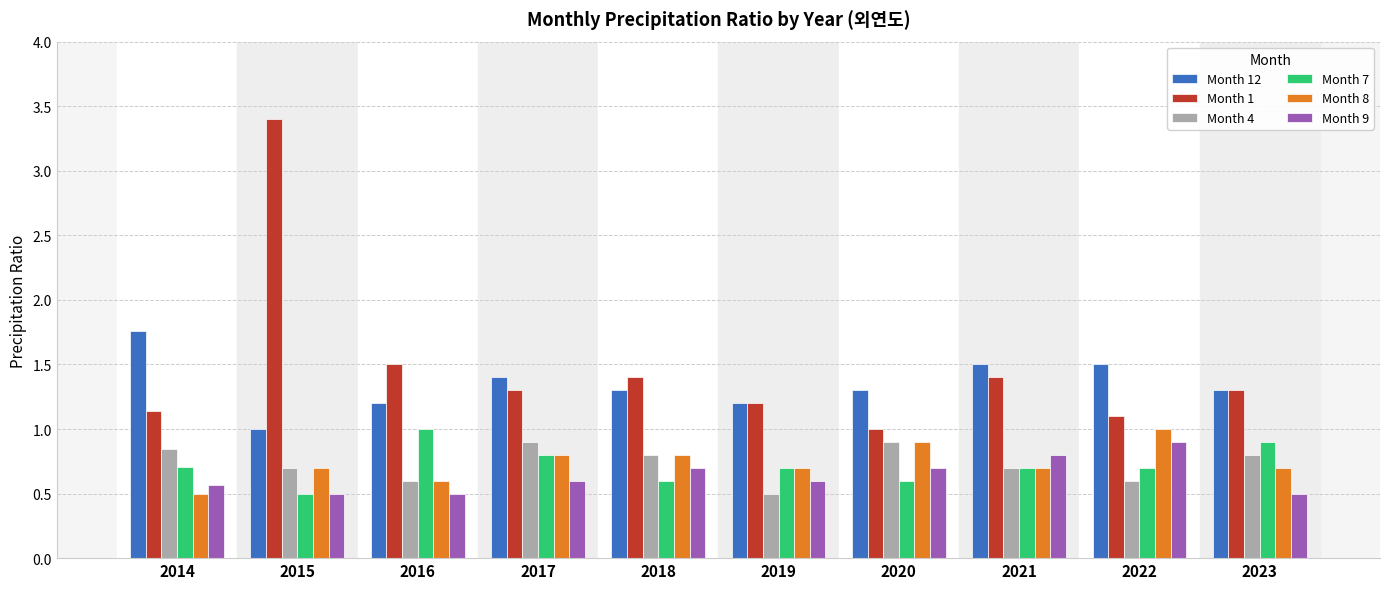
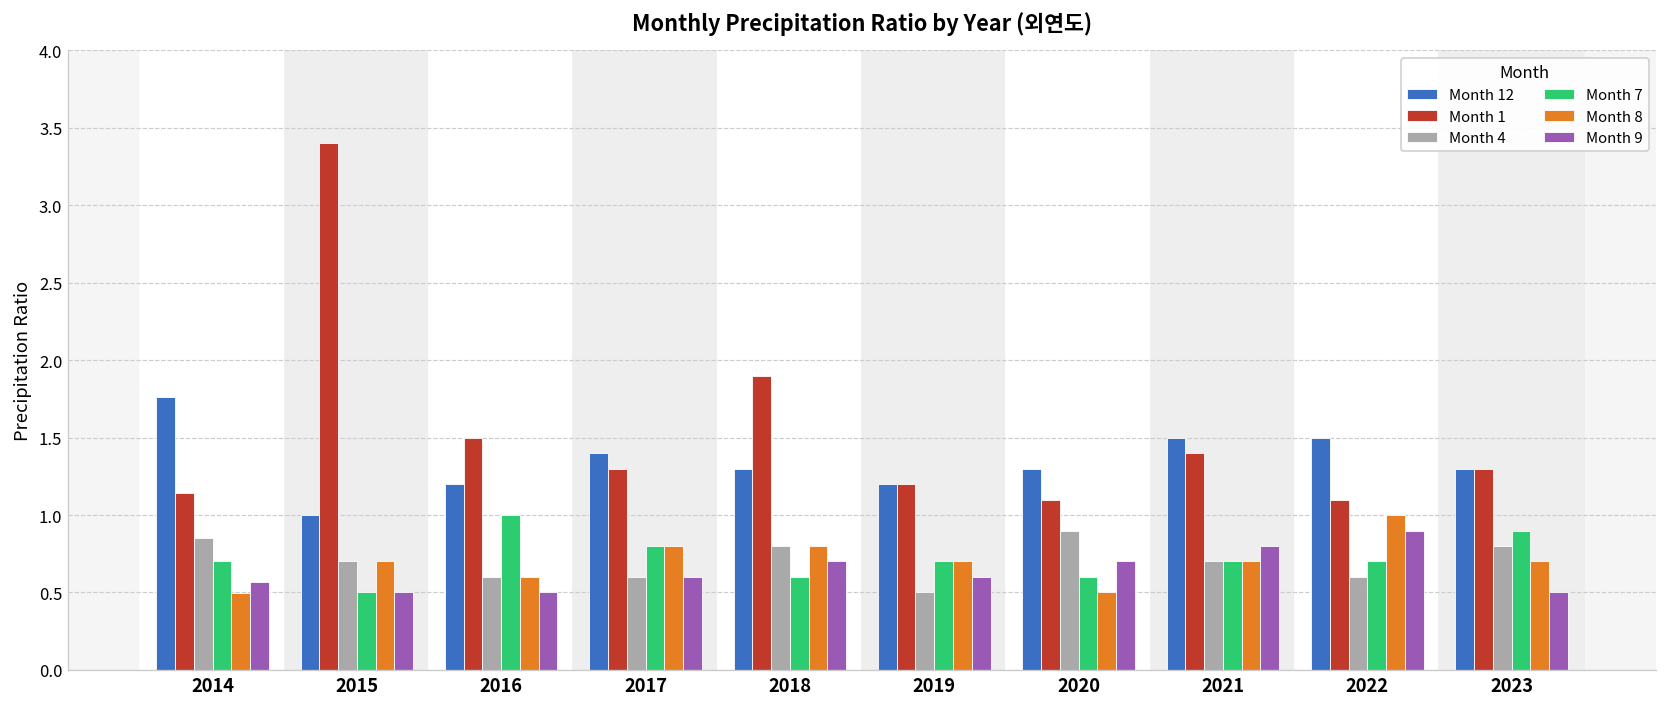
  {
    "Month 12": {
      "2014": 1.76,
      "2015": 1.0,
      "2016": 1.2,
      "2017": 1.4,
      "2018": 1.3,
      "2019": 1.2,
      "2020": 1.3,
      "2021": 1.5,
      "2022": 1.5,
      "2023": 1.3
    },
    "Month 1": {
      "2014": 1.14,
      "2015": 3.4,
      "2016": 1.5,
      "2017": 1.3,
-     "2018": 1.4,
+     "2018": 1.9,
      "2019": 1.2,
-     "2020": 1.0,
+     "2020": 1.1,
      "2021": 1.4,
      "2022": 1.1,
      "2023": 1.3
    },
    "Month 4": {
      "2014": 0.85,
      "2015": 0.7,
      "2016": 0.6,
-     "2017": 0.9,
+     "2017": 0.6,
      "2018": 0.8,
      "2019": 0.5,
      "2020": 0.9,
      "2021": 0.7,
      "2022": 0.6,
      "2023": 0.8
    },
    "Month 7": {
      "2014": 0.7,
      "2015": 0.5,
      "2016": 1.0,
      "2017": 0.8,
      "2018": 0.6,
      "2019": 0.7,
      "2020": 0.6,
      "2021": 0.7,
      "2022": 0.7,
      "2023": 0.9
    },
    "Month 8": {
      "2014": 0.5,
      "2015": 0.7,
      "2016": 0.6,
      "2017": 0.8,
      "2018": 0.8,
      "2019": 0.7,
-     "2020": 0.9,
+     "2020": 0.5,
      "2021": 0.7,
      "2022": 1.0,
      "2023": 0.7
    },
    "Month 9": {
      "2014": 0.57,
      "2015": 0.5,
      "2016": 0.5,
      "2017": 0.6,
      "2018": 0.7,
      "2019": 0.6,
      "2020": 0.7,
      "2021": 0.8,
      "2022": 0.9,
      "2023": 0.5
    }
  }
